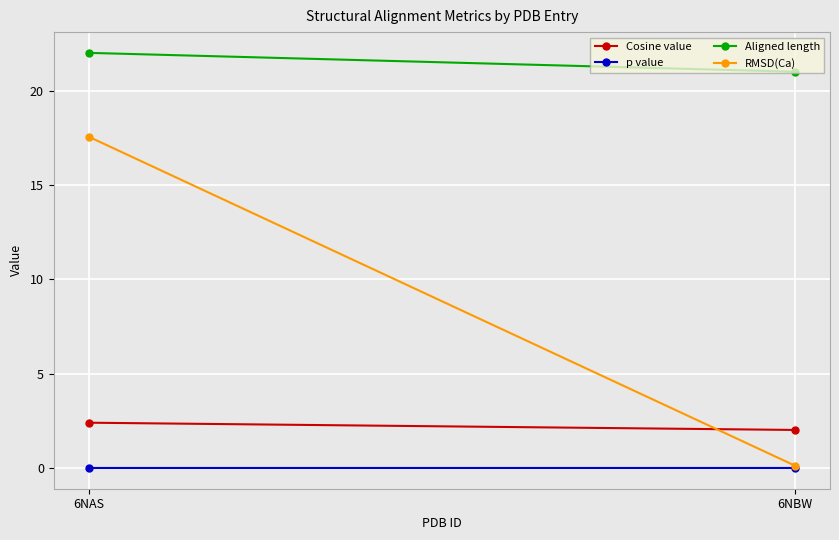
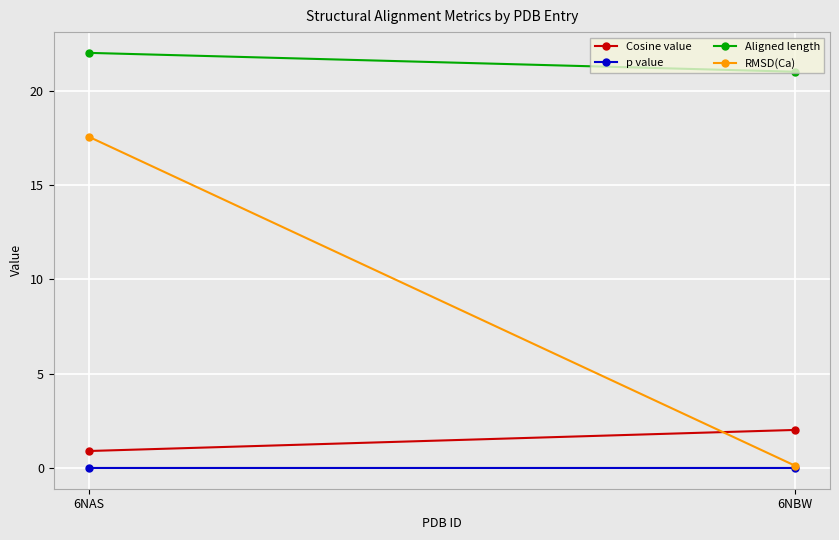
  {
    "Cosine value": {
-     "6NAS": 2.4,
+     "6NAS": 0.9,
      "6NBW": 2.0
    },
    "p value": {
      "6NAS": 0.0
    },
    "Aligned length": {
      "6NAS": 22.0
    },
    "RMSD(Ca)": {
      "6NAS": 17.6
    }
  }
